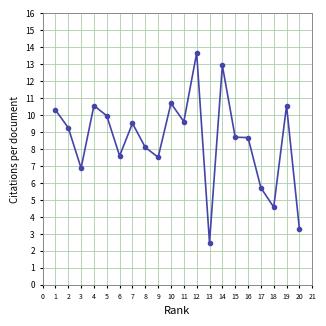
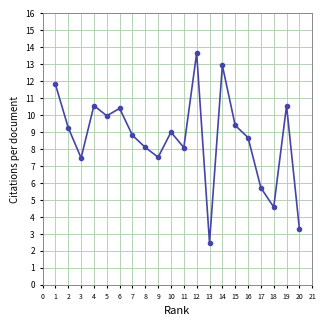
  {
-   "1": 10.3,
+   "1": 11.8,
    "2": 9.3,
-   "3": 6.9,
+   "3": 7.5,
    "4": 10.6,
    "5": 10.0,
-   "6": 7.6,
-   "7": 9.5,
+   "6": 10.4,
+   "7": 8.8,
    "8": 8.1,
    "9": 7.5,
-   "10": 10.7,
-   "11": 9.6,
+   "10": 9.0,
+   "11": 8.1,
    "12": 13.7,
    "13": 2.5,
    "14": 12.9,
-   "15": 8.7,
+   "15": 9.4,
    "16": 8.7,
    "17": 5.7,
    "18": 4.6,
    "19": 10.6,
    "20": 3.3
  }
